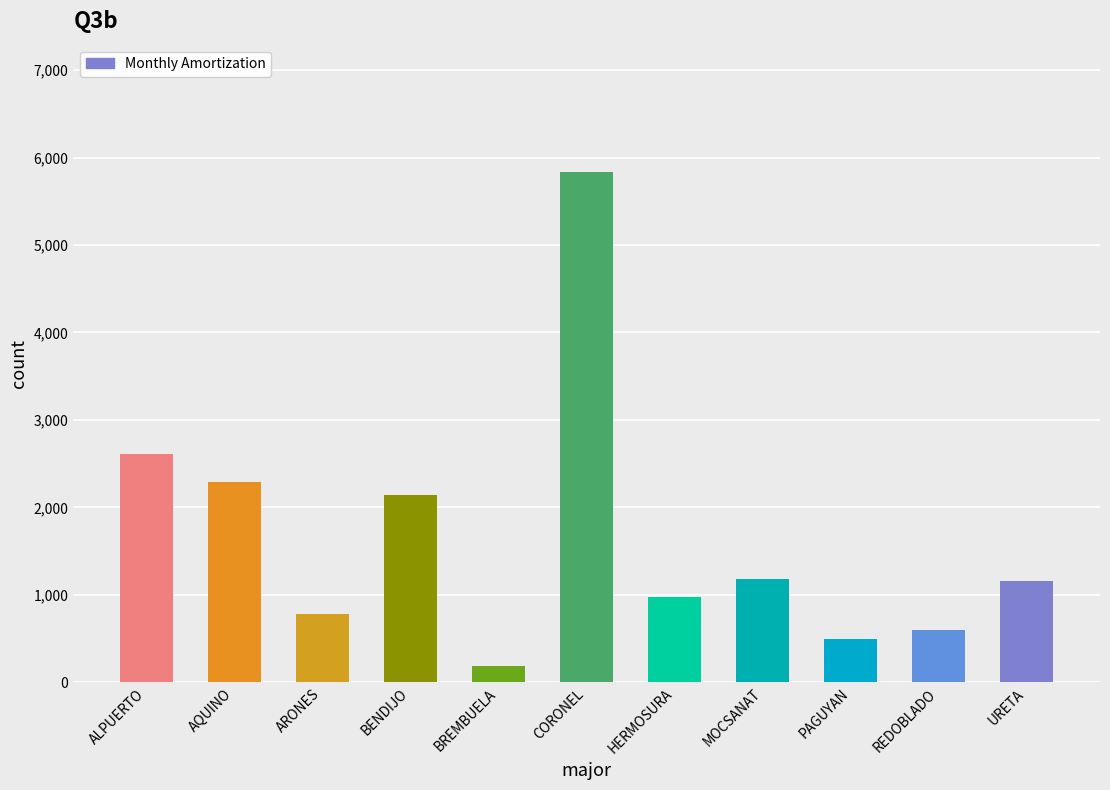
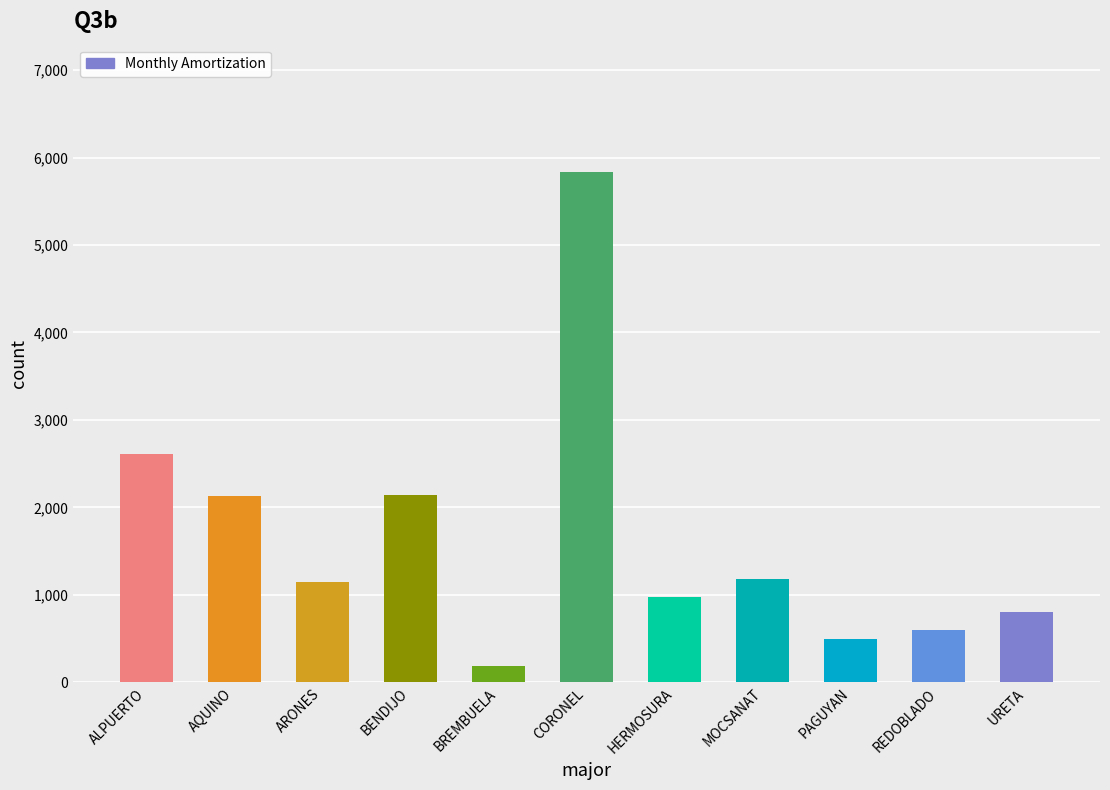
  {
    "ALPUERTO": "2,600",
-   "AQUINO": "2,300",
-   "ARONES": "800",
+   "AQUINO": "2,100",
+   "ARONES": "1,100",
    "BENDIJO": "2,100",
    "BREMBUELA": "200",
    "CORONEL": "5,800",
    "HERMOSURA": "1,000",
    "MOCSANAT": "1,200",
    "PAGUYAN": "500",
    "REDOBLADO": "600",
-   "URETA": "1,200"
+   "URETA": "800"
  }
